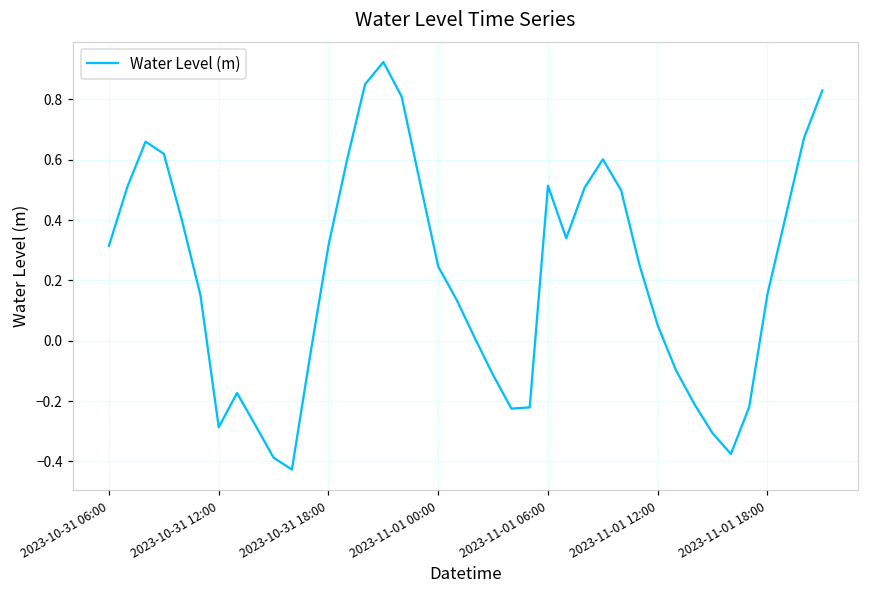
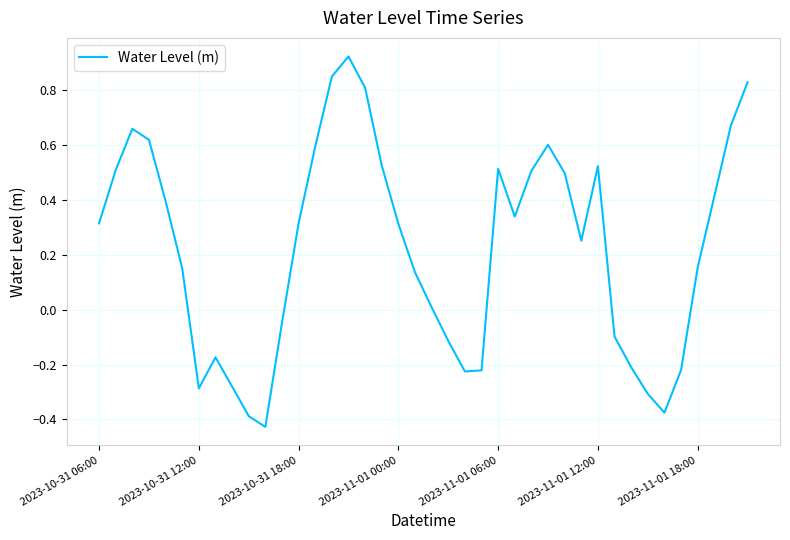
  {
    "2023-10-31 06:00": 0.32,
    "2023-10-31 12:00": -0.29,
    "2023-10-31 18:00": 0.32,
-   "2023-11-01 00:00": 0.25,
+   "2023-11-01 00:00": 0.31,
    "2023-11-01 06:00": 0.51,
-   "2023-11-01 12:00": 0.05,
+   "2023-11-01 12:00": 0.52,
    "2023-11-01 18:00": 0.15
  }
